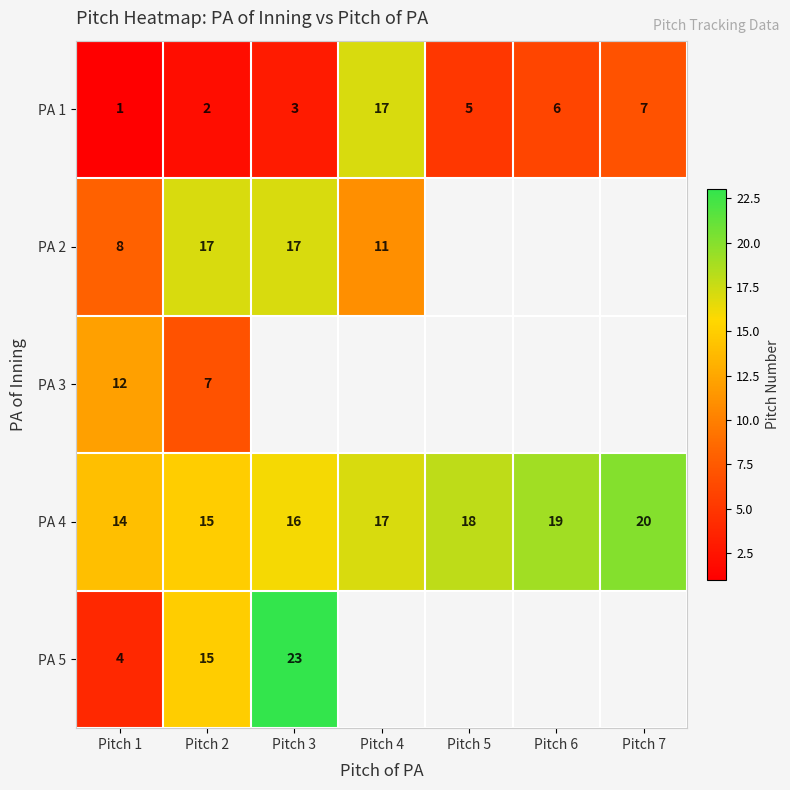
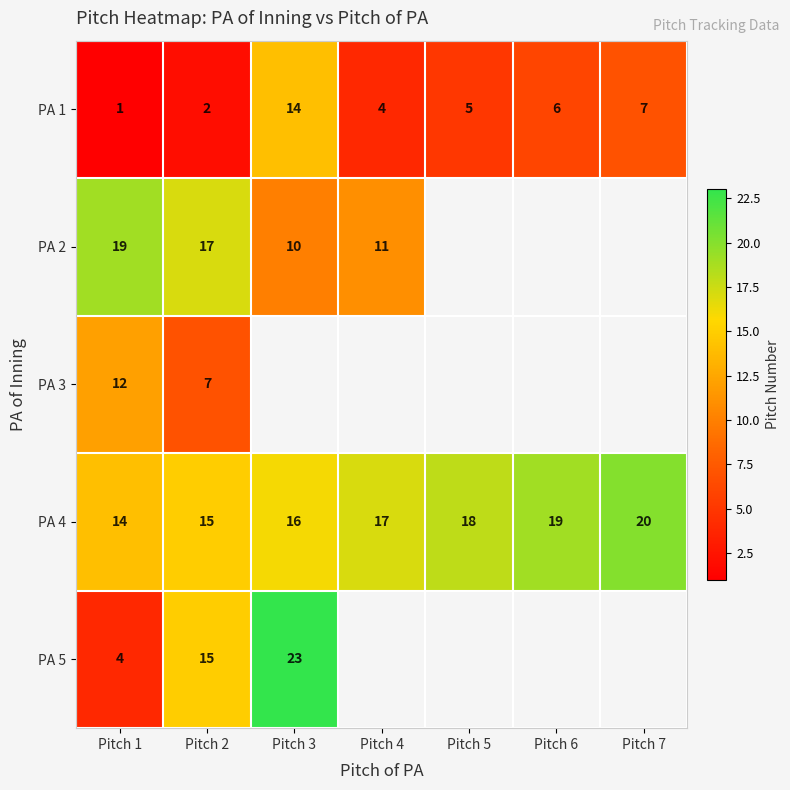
  {
    "PA 1": {
      "Pitch 1": 1,
      "Pitch 2": 2,
-     "Pitch 3": 3,
-     "Pitch 4": 17,
+     "Pitch 3": 14,
+     "Pitch 4": 4,
      "Pitch 5": 5,
      "Pitch 6": 6,
      "Pitch 7": 7
    },
    "PA 2": {
-     "Pitch 1": 8,
+     "Pitch 1": 19,
      "Pitch 2": 17,
-     "Pitch 3": 17,
+     "Pitch 3": 10,
      "Pitch 4": 11
    },
    "PA 3": {
      "Pitch 1": 12,
      "Pitch 2": 7
    },
    "PA 4": {
      "Pitch 1": 14,
      "Pitch 2": 15,
      "Pitch 3": 16,
      "Pitch 4": 17,
      "Pitch 5": 18,
      "Pitch 6": 19,
      "Pitch 7": 20
    },
    "PA 5": {
      "Pitch 1": 4,
      "Pitch 2": 15,
      "Pitch 3": 23
    }
  }
